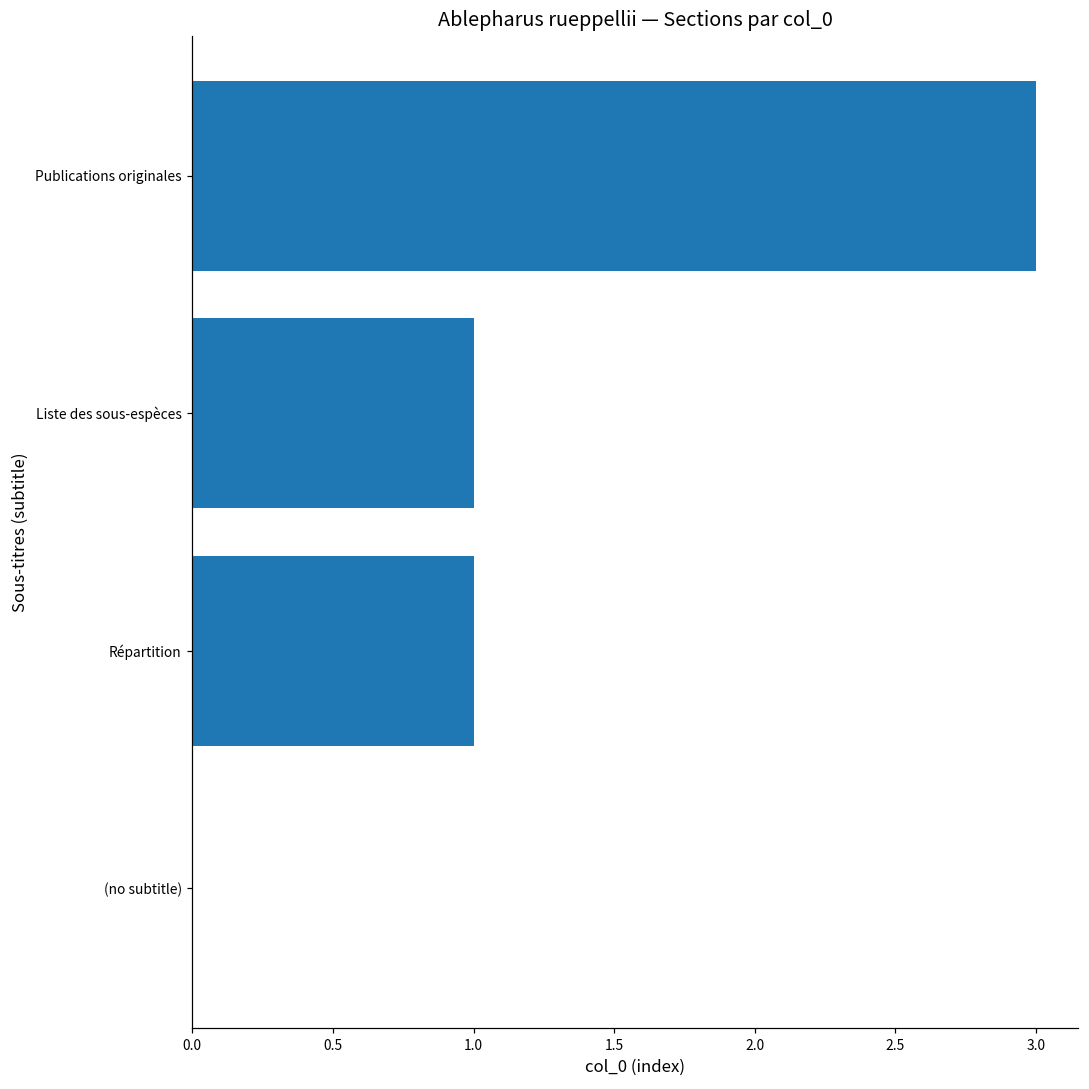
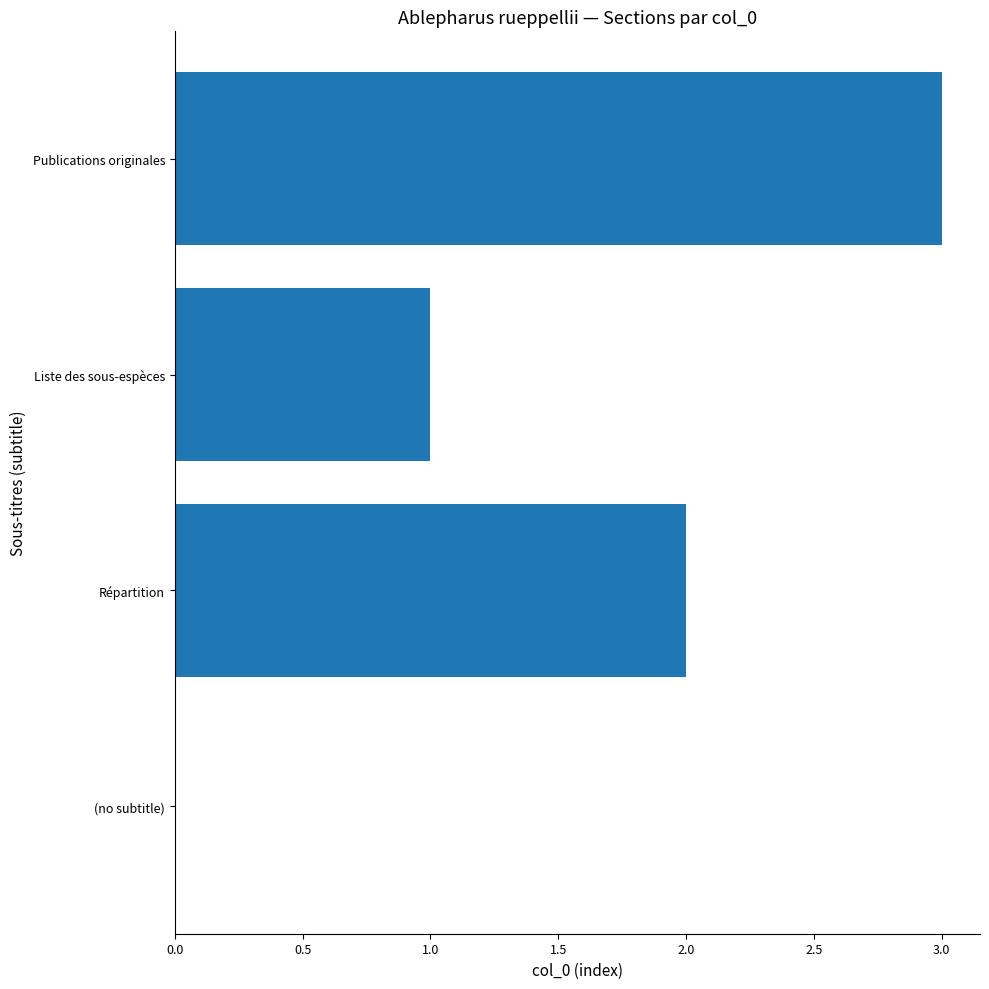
  {
    "Publications originales": 3,
    "Liste des sous-espèces": 1,
-   "Répartition": 1,
+   "Répartition": 2,
    "(no subtitle)": 0
  }
